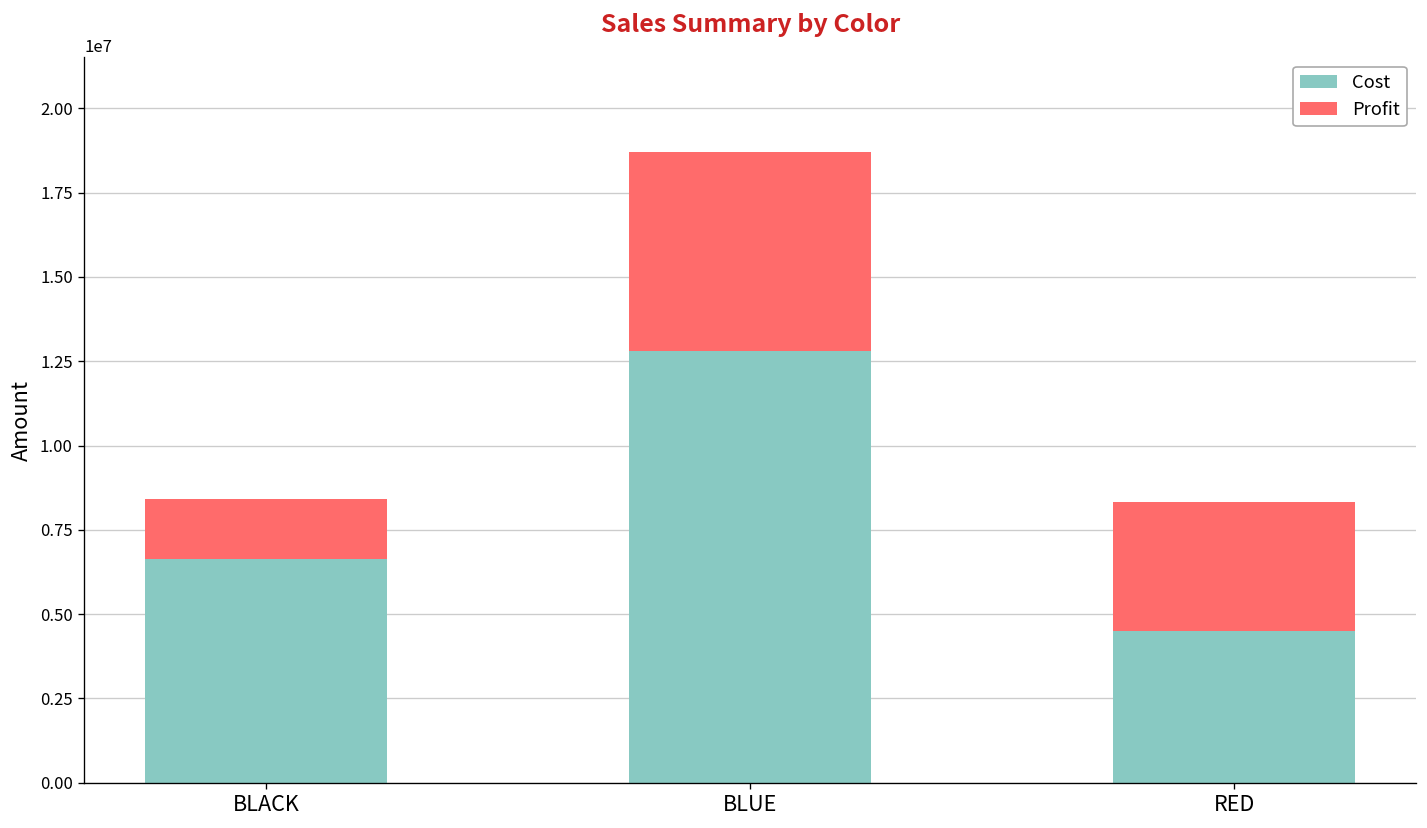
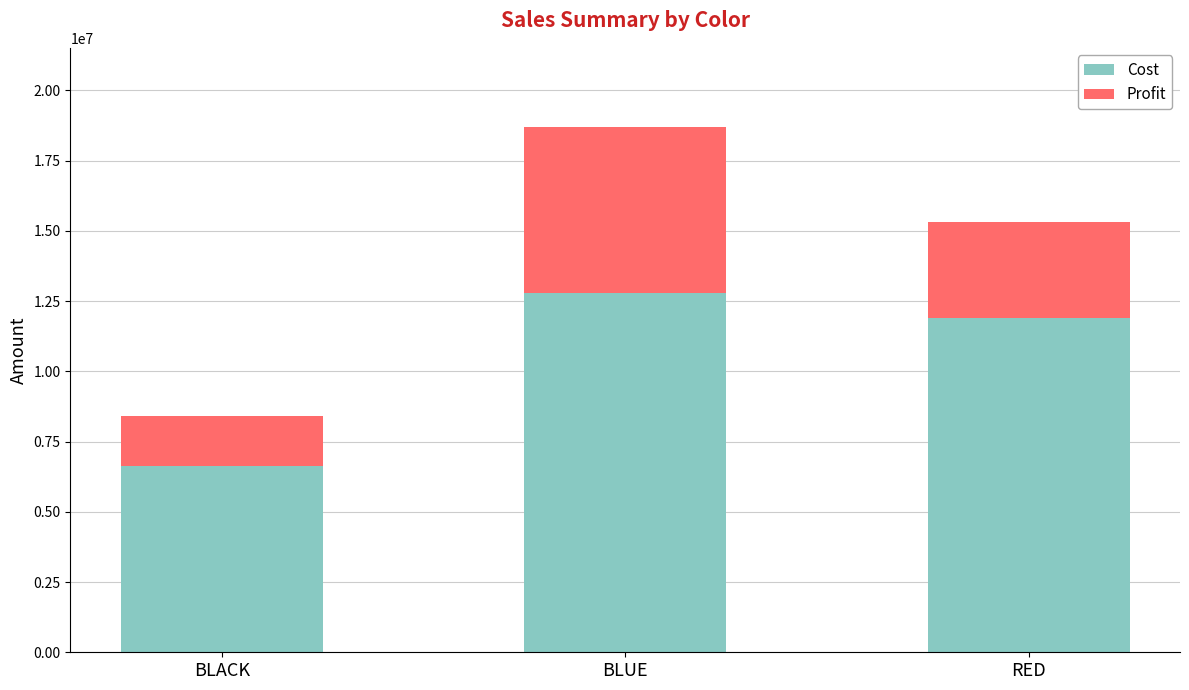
  {
    "Cost": {
      "BLACK": 6600000,
      "BLUE": 12800000,
-     "RED": 4500000
+     "RED": 11900000
    },
    "Profit": {
      "BLACK": 1800000,
      "BLUE": 5900000,
-     "RED": 3800000
+     "RED": 3400000
    }
  }
